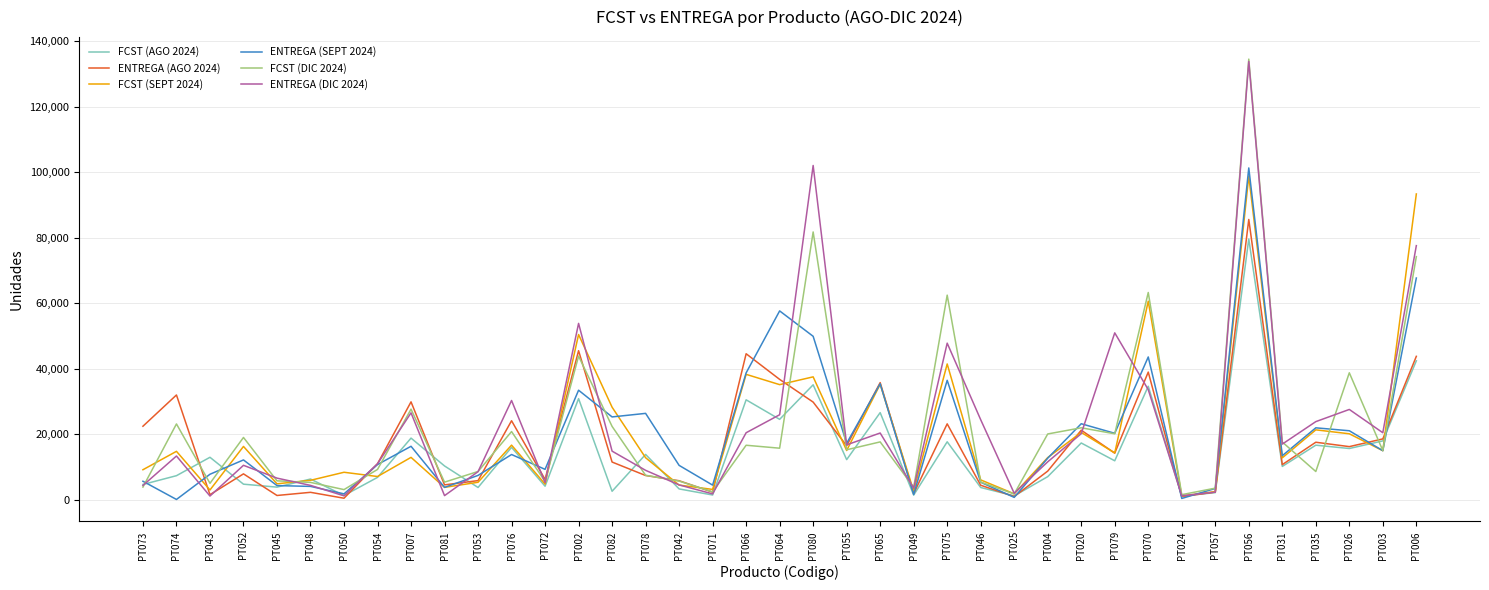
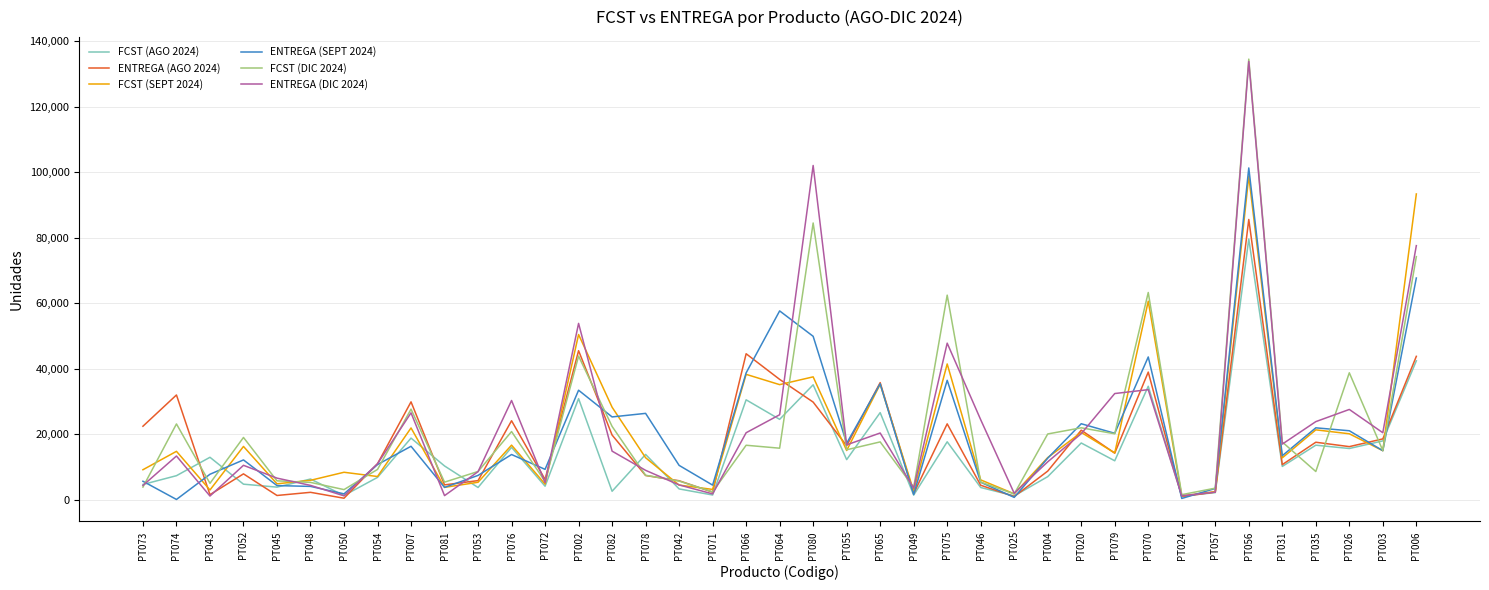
  {
    "FCST (AGO 2024)": {
      "PT074": "7,000",
      "PT043": "13,000",
      "PT052": "5,000",
      "PT007": "19,000",
      "PT081": "10,000",
      "PT053": "4,000",
      "PT002": "31,000",
      "PT082": "3,000",
      "PT078": "14,000",
      "PT042": "3,000",
      "PT066": "31,000",
      "PT064": "25,000",
      "PT080": "35,000",
      "PT055": "12,000",
      "PT065": "27,000",
      "PT075": "18,000",
      "PT004": "7,000",
      "PT020": "17,000",
      "PT079": "12,000",
      "PT070": "35,000",
      "PT056": "80,000",
      "PT035": "17,000",
      "PT006": "42,000"
    },
    "ENTREGA (AGO 2024)": {
      "PT073": "22,000",
      "PT074": "32,000",
      "PT052": "8,000",
      "PT045": "1,000",
      "PT048": "2,000",
      "PT007": "30,000",
      "PT076": "24,000",
      "PT002": "46,000",
-     "PT082": "12,000",
+     "PT082": "20,000",
      "PT066": "45,000",
      "PT064": "37,000",
      "PT080": "30,000",
      "PT075": "23,000",
      "PT004": "9,000",
      "PT070": "39,000",
      "PT056": "86,000",
      "PT035": "18,000",
      "PT006": "44,000"
    },
    "FCST (SEPT 2024)": {
      "PT073": "9,000",
      "PT074": "15,000",
      "PT043": "3,000",
      "PT052": "16,000",
      "PT050": "8,000",
-     "PT007": "13,000",
+     "PT007": "22,000",
      "PT002": "50,000",
      "PT082": "28,000",
      "PT078": "13,000",
      "PT064": "35,000",
      "PT080": "38,000",
      "PT075": "41,000",
      "PT070": "61,000",
      "PT056": "99,000",
      "PT026": "20,000",
      "PT006": "93,000"
    },
    "ENTREGA (SEPT 2024)": {
      "PT073": "6,000",
      "PT074": "0",
      "PT043": "8,000",
      "PT052": "12,000",
      "PT007": "16,000",
      "PT053": "7,000",
      "PT076": "14,000",
      "PT072": "9,000",
      "PT002": "33,000",
      "PT082": "25,000",
      "PT078": "26,000",
      "PT042": "11,000",
      "PT071": "4,000",
      "PT064": "58,000",
      "PT080": "50,000",
      "PT075": "36,000",
      "PT020": "23,000",
      "PT070": "44,000",
      "PT056": "101,000",
      "PT026": "21,000",
      "PT006": "68,000"
    },
    "FCST (DIC 2024)": {
      "PT074": "23,000",
      "PT043": "5,000",
      "PT052": "19,000",
      "PT045": "6,000",
      "PT050": "3,000",
      "PT054": "9,000",
      "PT007": "28,000",
      "PT081": "5,000",
      "PT076": "21,000",
      "PT002": "44,000",
      "PT082": "22,000",
      "PT066": "17,000",
      "PT064": "16,000",
-     "PT080": "82,000",
+     "PT080": "85,000",
      "PT065": "18,000",
      "PT075": "63,000",
      "PT004": "20,000",
      "PT070": "63,000",
      "PT035": "9,000",
      "PT026": "39,000",
      "PT006": "74,000"
    },
    "ENTREGA (DIC 2024)": {
      "PT074": "13,000",
      "PT052": "11,000",
      "PT045": "7,000",
      "PT007": "27,000",
      "PT081": "1,000",
      "PT076": "30,000",
      "PT002": "54,000",
      "PT082": "15,000",
      "PT078": "9,000",
      "PT066": "20,000",
      "PT064": "26,000",
      "PT080": "102,000",
      "PT065": "20,000",
      "PT075": "48,000",
      "PT046": "24,000",
      "PT004": "12,000",
-     "PT079": "51,000",
+     "PT079": "32,000",
      "PT070": "34,000",
      "PT035": "24,000",
      "PT026": "28,000",
      "PT003": "20,000",
      "PT006": "78,000"
    }
  }
